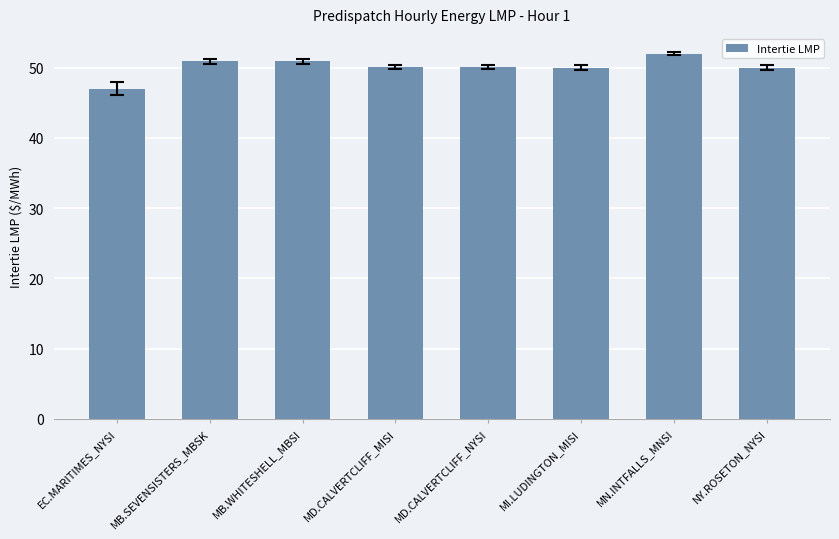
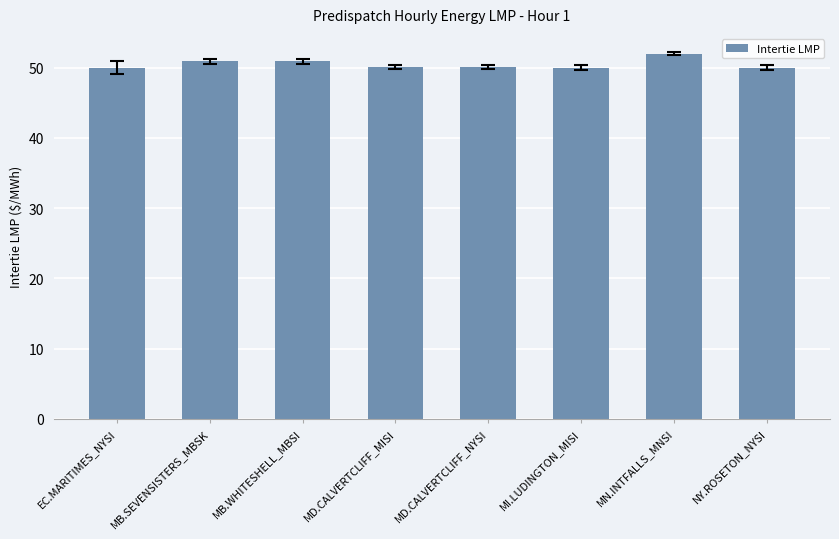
  {
    "Intertie LMP": {
-     "EC.MARITIMES_NYSI": 47,
+     "EC.MARITIMES_NYSI": 50,
      "MB.SEVENSISTERS_MBSK": 51,
      "MB.WHITESHELL_MBSI": 51,
      "MD.CALVERTCLIFF_MISI": 50,
      "MD.CALVERTCLIFF_NYSI": 50,
      "MI.LUDINGTON_MISI": 50,
      "MN.INTFALLS_MNSI": 52,
      "NY.ROSETON_NYSI": 50
    }
  }
